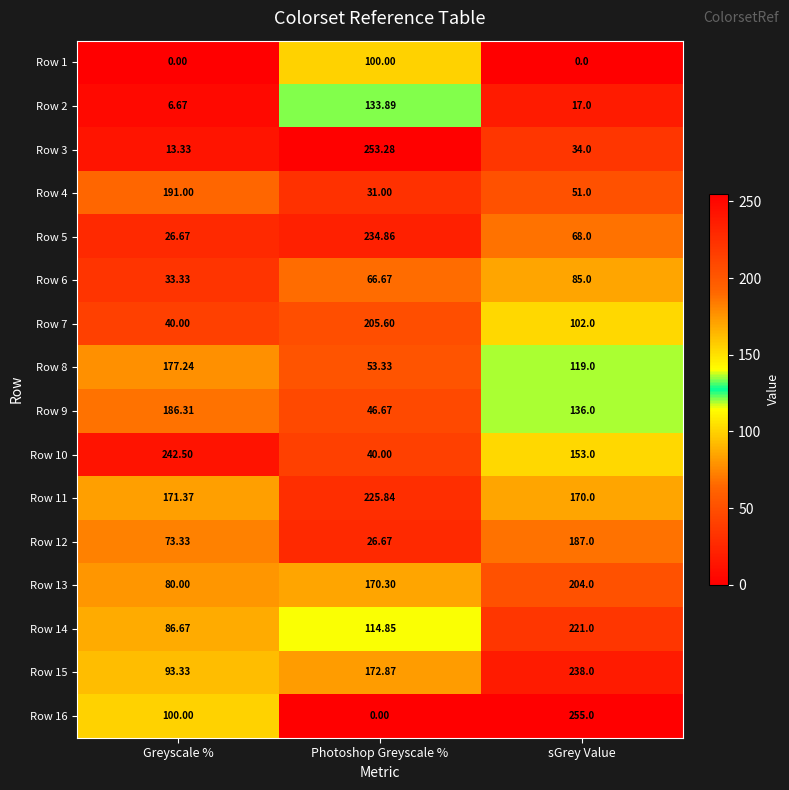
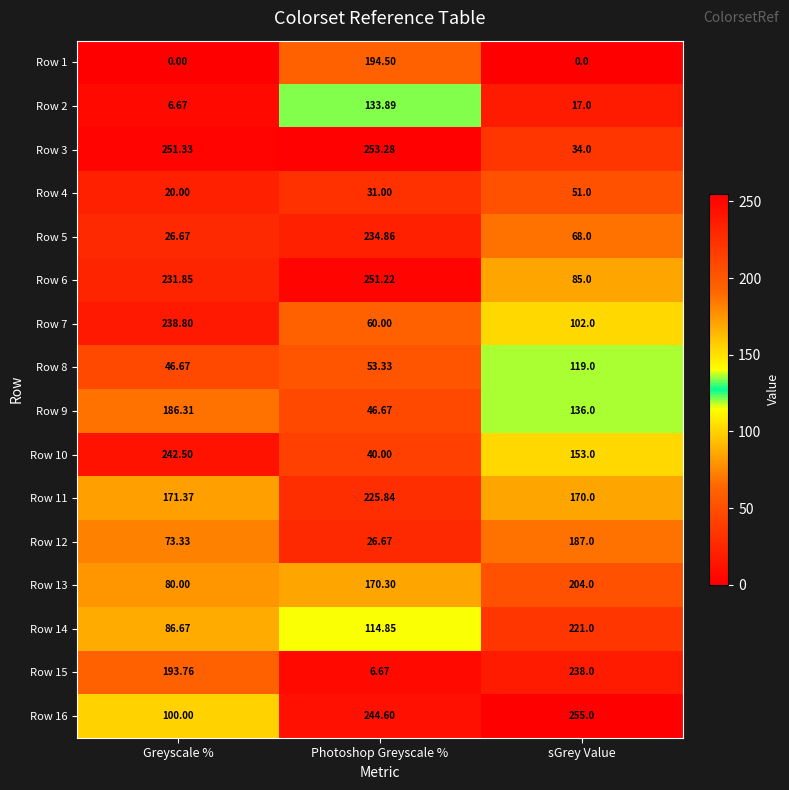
  {
    "Row 1": {
      "Greyscale %": 0.00,
-     "Photoshop Greyscale %": 100.00,
+     "Photoshop Greyscale %": 194.50,
      "sGrey Value": 0.0
    },
    "Row 2": {
      "Greyscale %": 6.67,
      "Photoshop Greyscale %": 133.89,
      "sGrey Value": 17.0
    },
    "Row 3": {
-     "Greyscale %": 13.33,
+     "Greyscale %": 251.33,
      "Photoshop Greyscale %": 253.28,
      "sGrey Value": 34.0
    },
    "Row 4": {
-     "Greyscale %": 191.00,
+     "Greyscale %": 20.00,
      "Photoshop Greyscale %": 31.00,
      "sGrey Value": 51.0
    },
    "Row 5": {
      "Greyscale %": 26.67,
      "Photoshop Greyscale %": 234.86,
      "sGrey Value": 68.0
    },
    "Row 6": {
-     "Greyscale %": 33.33,
-     "Photoshop Greyscale %": 66.67,
+     "Greyscale %": 231.85,
+     "Photoshop Greyscale %": 251.22,
      "sGrey Value": 85.0
    },
    "Row 7": {
-     "Greyscale %": 40.00,
-     "Photoshop Greyscale %": 205.60,
+     "Greyscale %": 238.80,
+     "Photoshop Greyscale %": 60.00,
      "sGrey Value": 102.0
    },
    "Row 8": {
-     "Greyscale %": 177.24,
+     "Greyscale %": 46.67,
      "Photoshop Greyscale %": 53.33,
      "sGrey Value": 119.0
    },
    "Row 9": {
      "Greyscale %": 186.31,
      "Photoshop Greyscale %": 46.67,
      "sGrey Value": 136.0
    },
    "Row 10": {
      "Greyscale %": 242.50,
      "Photoshop Greyscale %": 40.00,
      "sGrey Value": 153.0
    },
    "Row 11": {
      "Greyscale %": 171.37,
      "Photoshop Greyscale %": 225.84,
      "sGrey Value": 170.0
    },
    "Row 12": {
      "Greyscale %": 73.33,
      "Photoshop Greyscale %": 26.67,
      "sGrey Value": 187.0
    },
    "Row 13": {
      "Greyscale %": 80.00,
      "Photoshop Greyscale %": 170.30,
      "sGrey Value": 204.0
    },
    "Row 14": {
      "Greyscale %": 86.67,
      "Photoshop Greyscale %": 114.85,
      "sGrey Value": 221.0
    },
    "Row 15": {
-     "Greyscale %": 93.33,
-     "Photoshop Greyscale %": 172.87,
+     "Greyscale %": 193.76,
+     "Photoshop Greyscale %": 6.67,
      "sGrey Value": 238.0
    },
    "Row 16": {
      "Greyscale %": 100.00,
-     "Photoshop Greyscale %": 0.00,
+     "Photoshop Greyscale %": 244.60,
      "sGrey Value": 255.0
    }
  }
